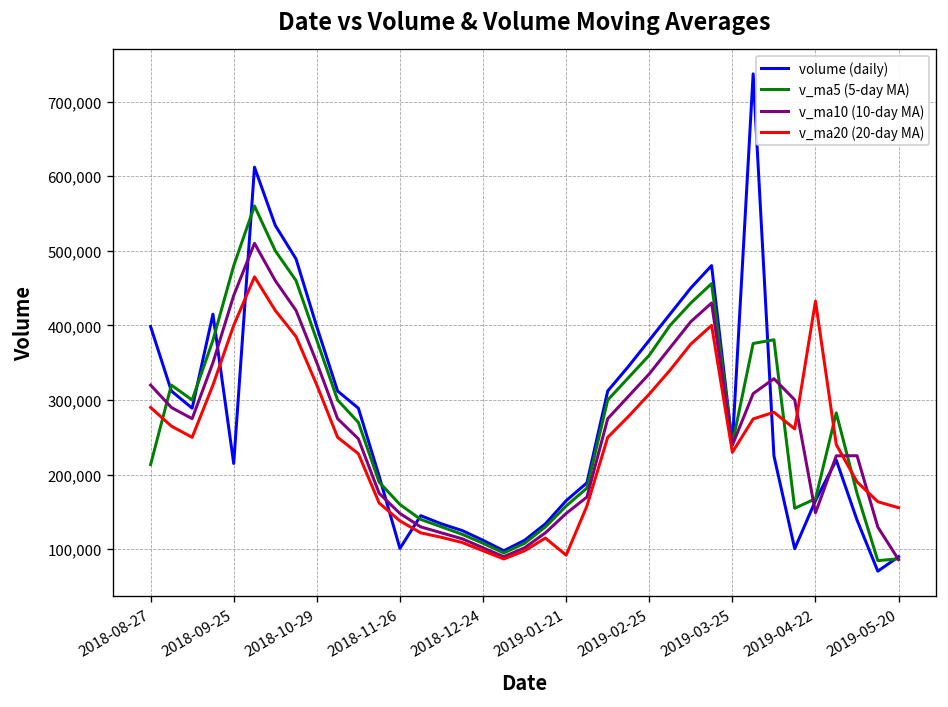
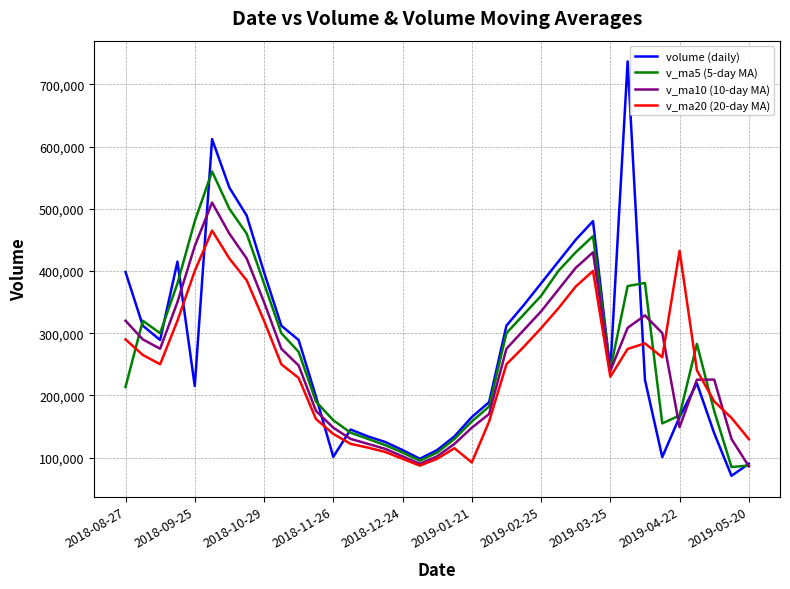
  {
    "volume (daily)": {
      "2018-08-27": "400,000",
      "2018-09-25": "210,000",
      "2018-10-29": "400,000",
      "2018-11-26": "100,000",
      "2019-01-21": "170,000",
      "2019-02-25": "380,000"
    },
    "v_ma5 (5-day MA)": {
      "2018-08-27": "210,000",
      "2018-09-25": "480,000",
      "2018-10-29": "380,000",
      "2018-11-26": "160,000",
      "2019-01-21": "160,000",
      "2019-02-25": "360,000"
    },
    "v_ma10 (10-day MA)": {
      "2018-08-27": "320,000",
      "2018-09-25": "440,000",
      "2018-10-29": "350,000",
      "2018-11-26": "150,000",
      "2019-01-21": "150,000",
      "2019-02-25": "340,000",
      "2019-04-22": "150,000"
    },
    "v_ma20 (20-day MA)": {
      "2018-08-27": "290,000",
      "2018-09-25": "400,000",
      "2018-10-29": "320,000",
      "2018-11-26": "140,000",
      "2019-01-21": "90,000",
      "2019-02-25": "310,000",
      "2019-03-25": "230,000",
      "2019-04-22": "430,000",
-     "2019-05-20": "160,000"
+     "2019-05-20": "130,000"
    }
  }
